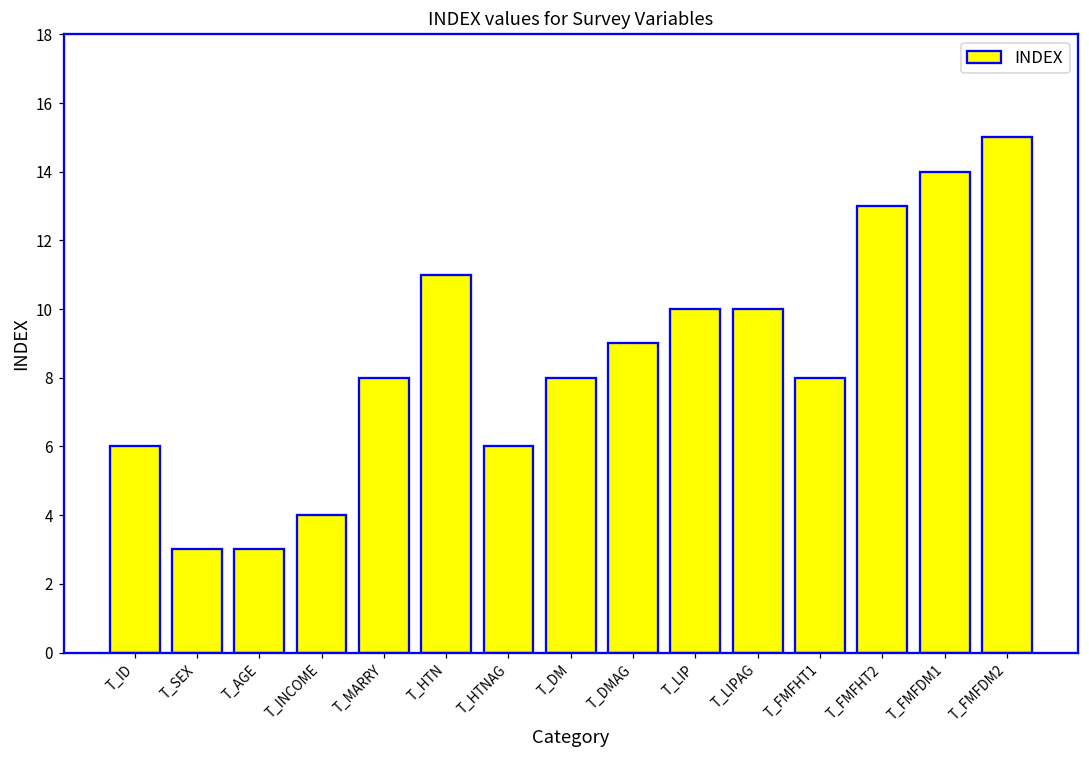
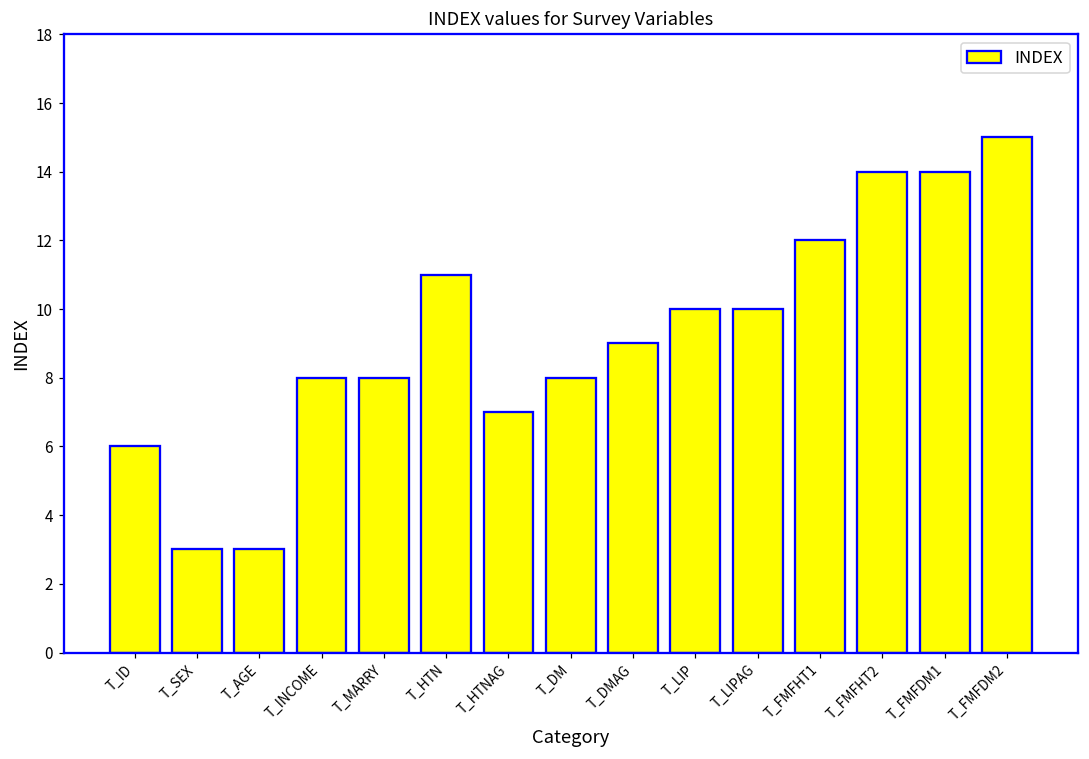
  {
    "T_ID": 6,
    "T_SEX": 3,
    "T_AGE": 3,
-   "T_INCOME": 4,
+   "T_INCOME": 8,
    "T_MARRY": 8,
    "T_HTN": 11,
-   "T_HTNAG": 6,
+   "T_HTNAG": 7,
    "T_DM": 8,
    "T_DMAG": 9,
    "T_LIP": 10,
    "T_LIPAG": 10,
-   "T_FMFHT1": 8,
-   "T_FMFHT2": 13,
+   "T_FMFHT1": 12,
+   "T_FMFHT2": 14,
    "T_FMFDM1": 14,
    "T_FMFDM2": 15
  }
